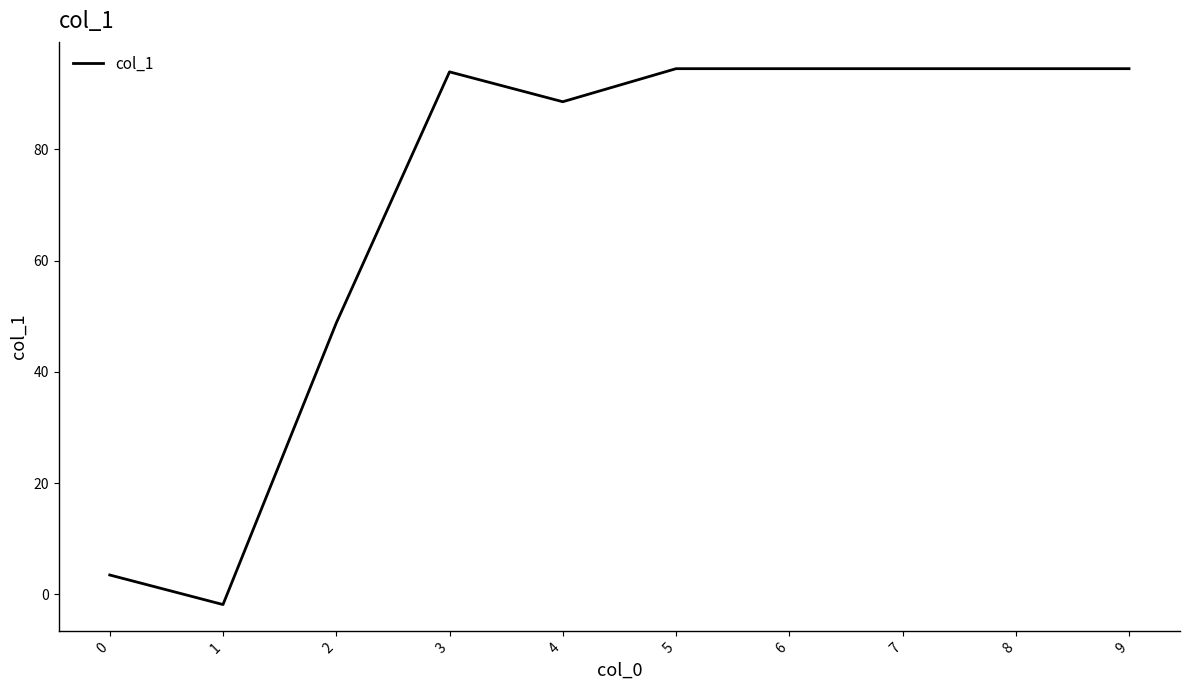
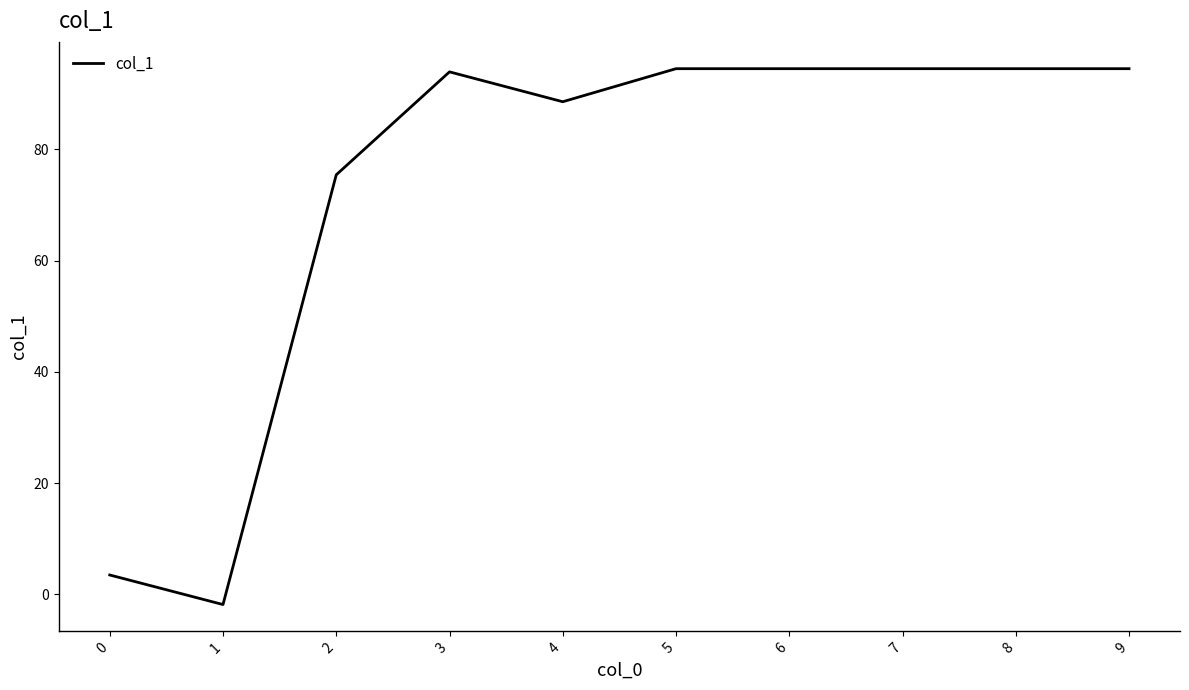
  {
    "0": 4,
    "1": -2,
-   "2": 49,
+   "2": 75,
    "3": 94,
    "4": 89,
    "5": 94,
    "6": 94,
    "7": 94,
    "8": 94,
    "9": 94
  }
